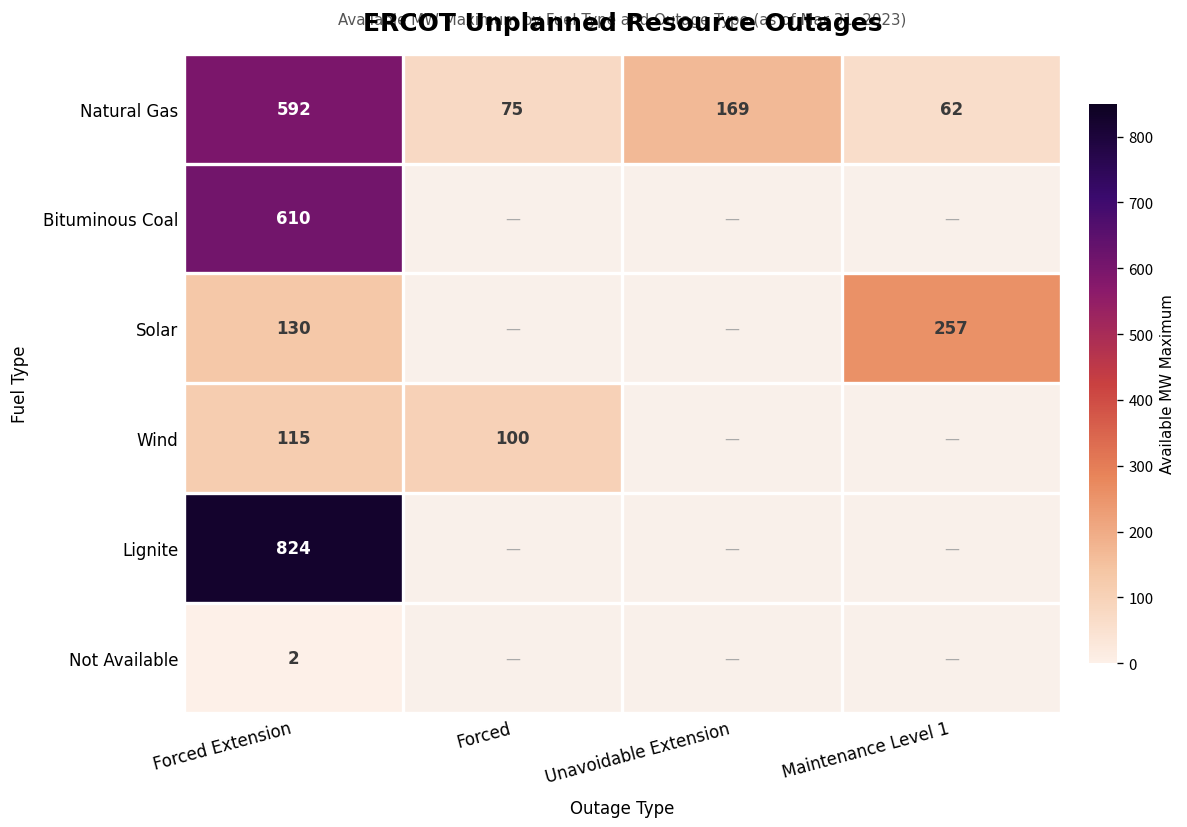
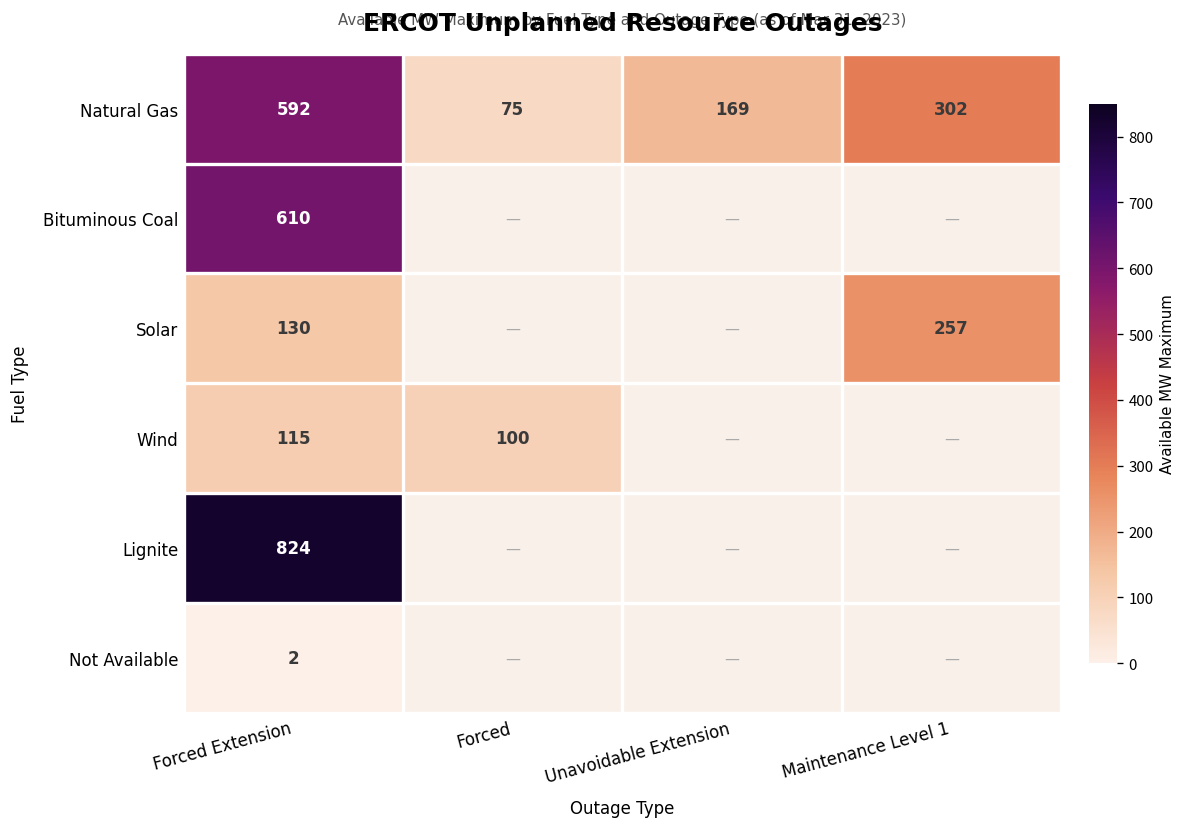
  {
    "Natural Gas": {
      "Forced Extension": 592,
      "Forced": 75,
      "Unavoidable Extension": 169,
-     "Maintenance Level 1": 62
+     "Maintenance Level 1": 302
    },
    "Bituminous Coal": {
      "Forced Extension": 610
    },
    "Solar": {
      "Forced Extension": 130,
      "Maintenance Level 1": 257
    },
    "Wind": {
      "Forced Extension": 115,
      "Forced": 100
    },
    "Lignite": {
      "Forced Extension": 824
    },
    "Not Available": {
      "Forced Extension": 2
    }
  }
